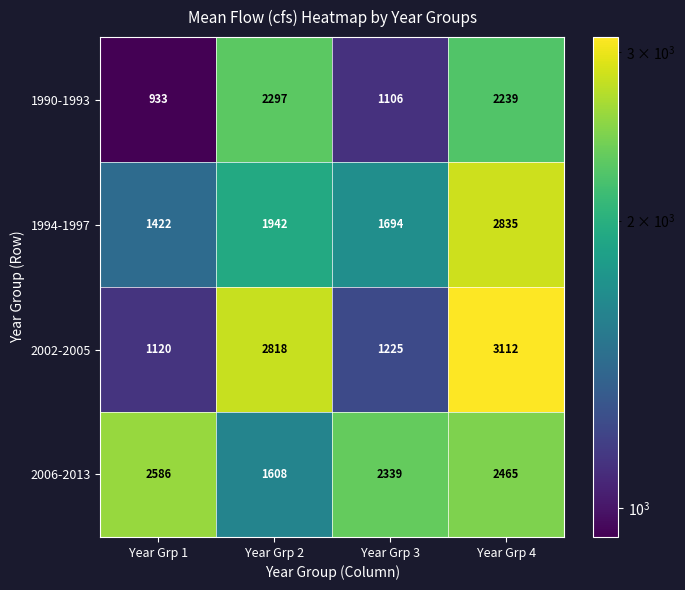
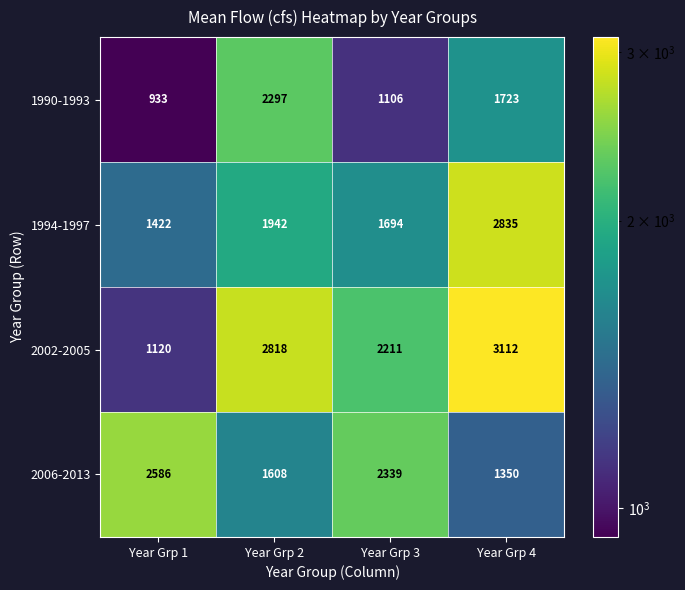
  {
    "1990-1993": {
      "Year Grp 1": 933,
      "Year Grp 2": 2297,
      "Year Grp 3": 1106,
-     "Year Grp 4": 2239
+     "Year Grp 4": 1723
    },
    "1994-1997": {
      "Year Grp 1": 1422,
      "Year Grp 2": 1942,
      "Year Grp 3": 1694,
      "Year Grp 4": 2835
    },
    "2002-2005": {
      "Year Grp 1": 1120,
      "Year Grp 2": 2818,
-     "Year Grp 3": 1225,
+     "Year Grp 3": 2211,
      "Year Grp 4": 3112
    },
    "2006-2013": {
      "Year Grp 1": 2586,
      "Year Grp 2": 1608,
      "Year Grp 3": 2339,
-     "Year Grp 4": 2465
+     "Year Grp 4": 1350
    }
  }
